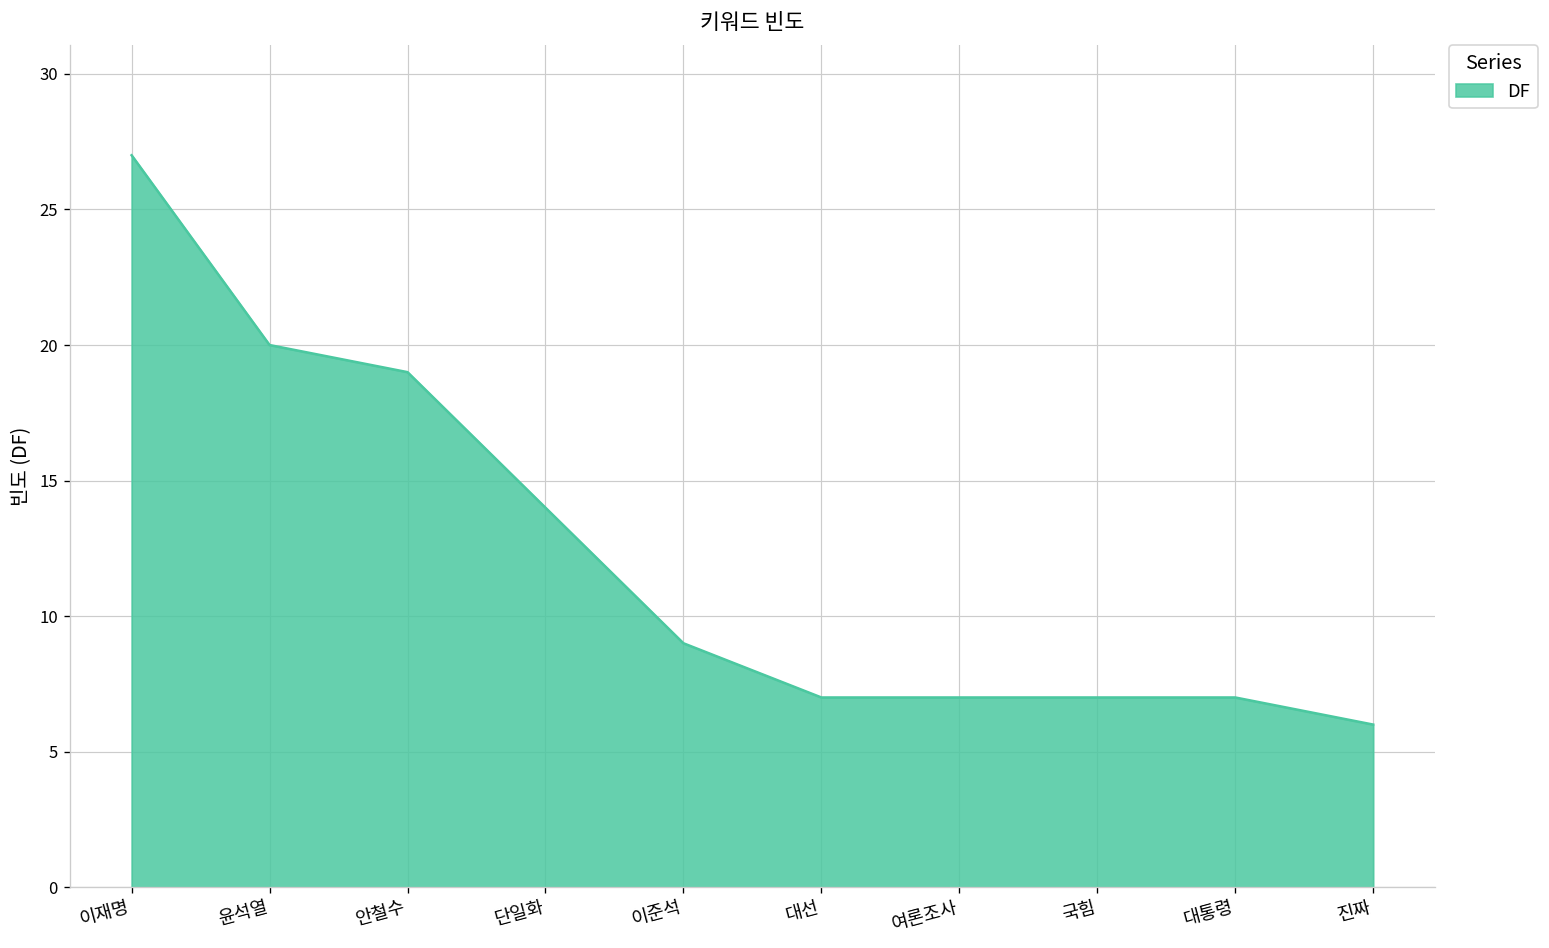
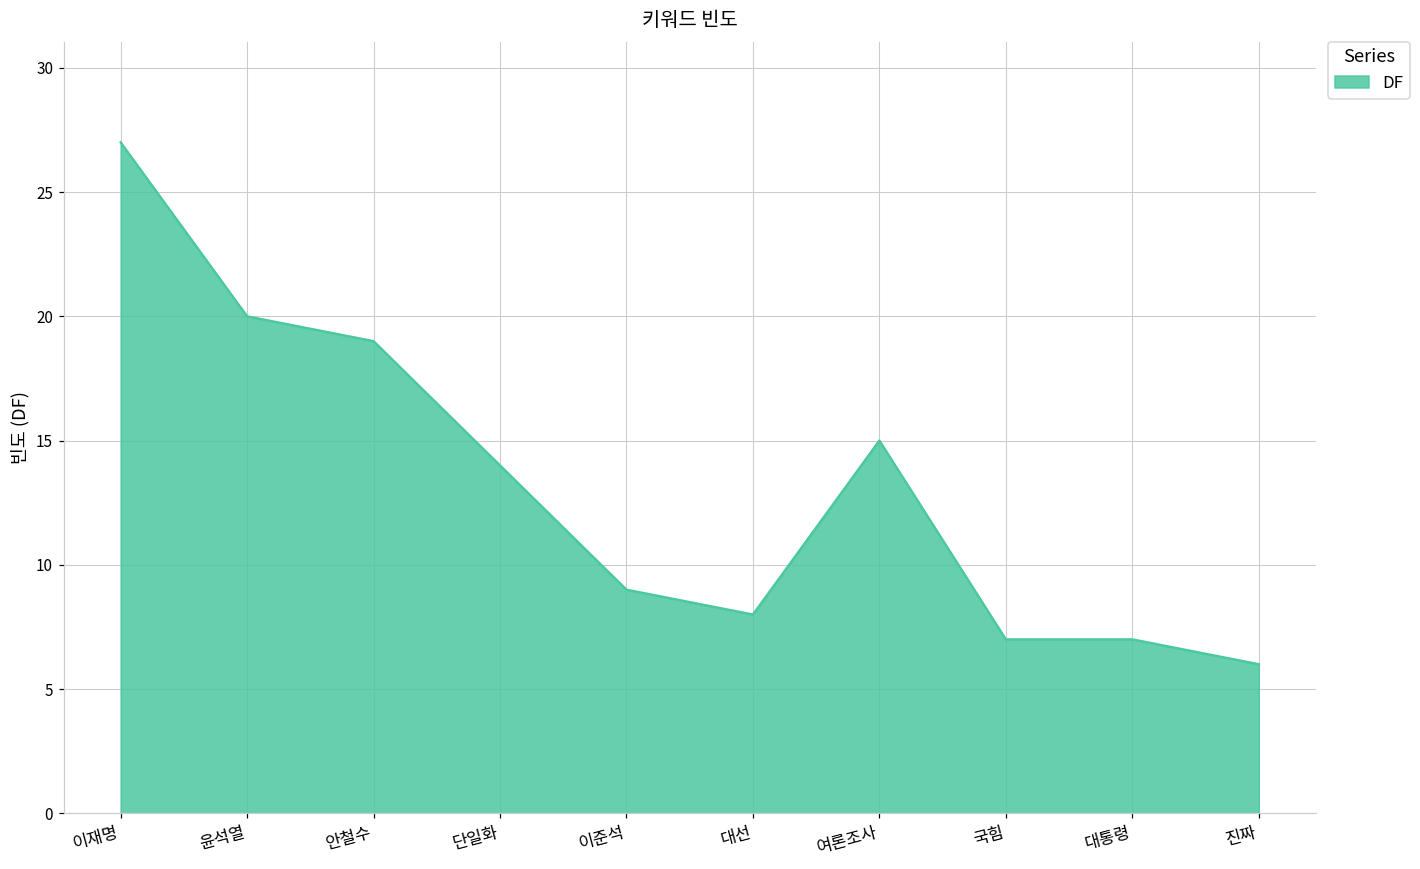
  {
    "이재명": 27,
    "윤석열": 20,
    "안철수": 19,
    "단일화": 14,
    "이준석": 9,
-   "대선": 7,
-   "여론조사": 7,
+   "대선": 8,
+   "여론조사": 15,
    "국힘": 7,
    "대통령": 7,
    "진짜": 6
  }
